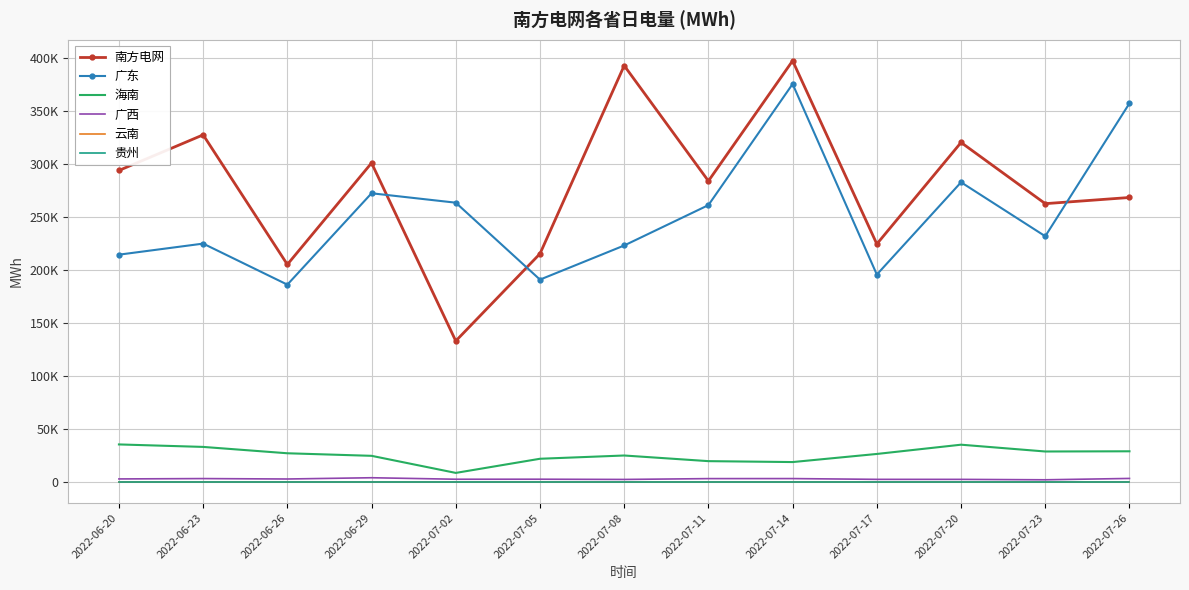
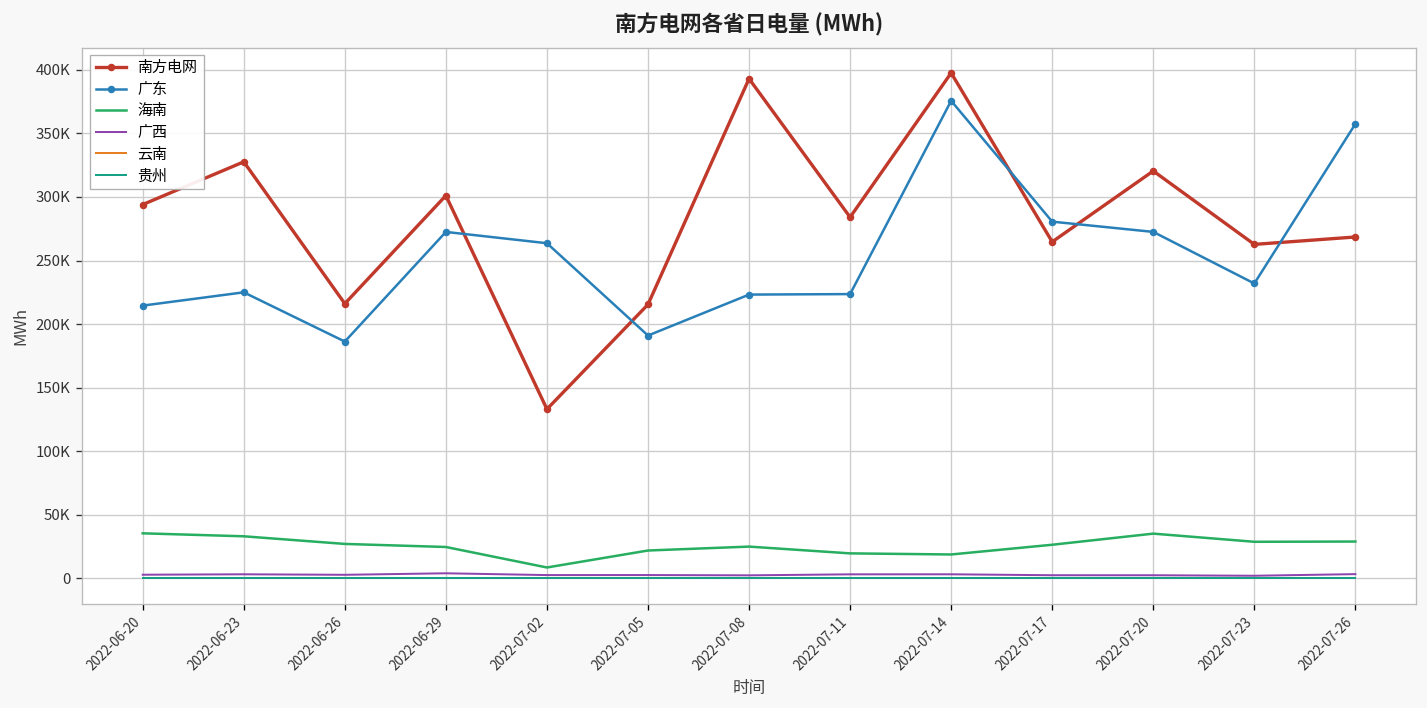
  {
    "南方电网": {
      "2022-06-20": 294000,
      "2022-06-23": 328000,
-     "2022-06-26": 205000,
+     "2022-06-26": 216000,
      "2022-06-29": 301000,
      "2022-07-02": 133000,
      "2022-07-05": 215000,
      "2022-07-08": 393000,
      "2022-07-11": 284000,
      "2022-07-14": 398000,
-     "2022-07-17": 225000,
+     "2022-07-17": 265000,
      "2022-07-20": 320000,
      "2022-07-23": 263000,
      "2022-07-26": 268000
    },
    "广东": {
      "2022-06-20": 215000,
      "2022-06-23": 225000,
      "2022-06-26": 186000,
      "2022-06-29": 272000,
      "2022-07-02": 264000,
      "2022-07-05": 191000,
      "2022-07-08": 223000,
-     "2022-07-11": 261000,
+     "2022-07-11": 224000,
      "2022-07-14": 376000,
-     "2022-07-17": 196000,
-     "2022-07-20": 283000,
+     "2022-07-17": 281000,
+     "2022-07-20": 273000,
      "2022-07-23": 232000,
      "2022-07-26": 357000
    },
    "广西": {
      "2022-06-20": 3000,
      "2022-06-23": 3000,
      "2022-06-26": 3000,
      "2022-06-29": 4000,
      "2022-07-02": 3000,
      "2022-07-05": 3000,
      "2022-07-11": 3000,
      "2022-07-14": 3000,
      "2022-07-26": 3000
    }
  }
